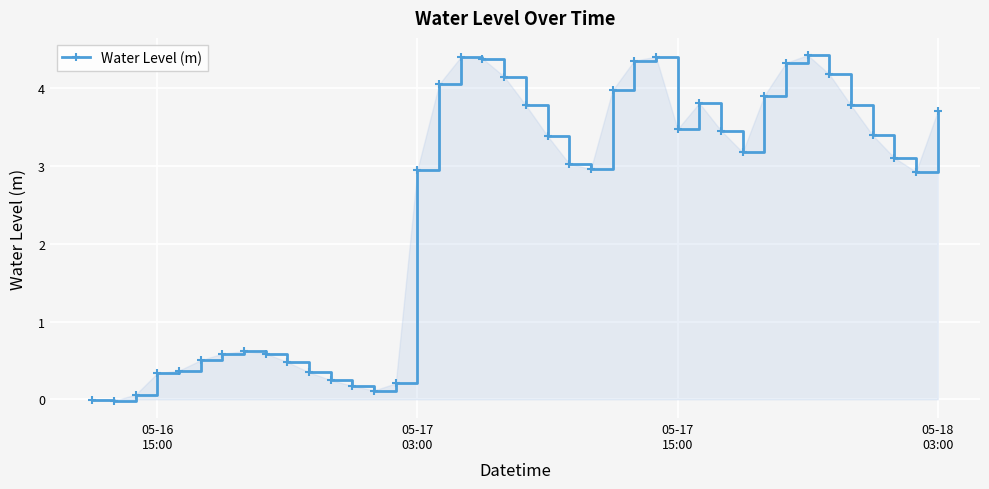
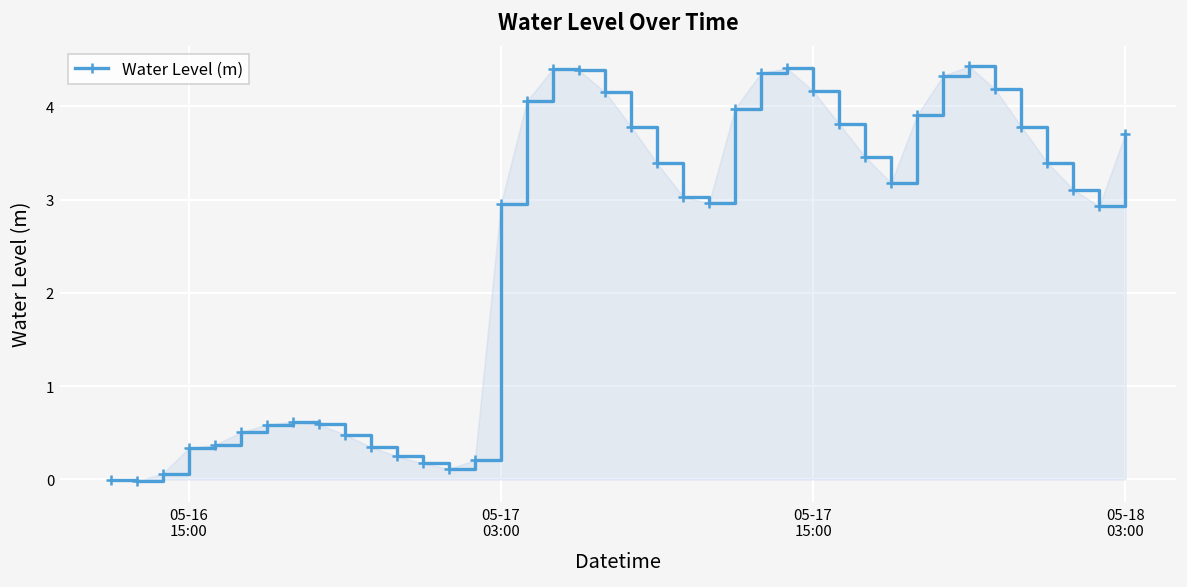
  {
    "Water Level (m)": {
-     "05-17 15:00": 3.5
+     "05-17 15:00": 4.2
    }
  }
